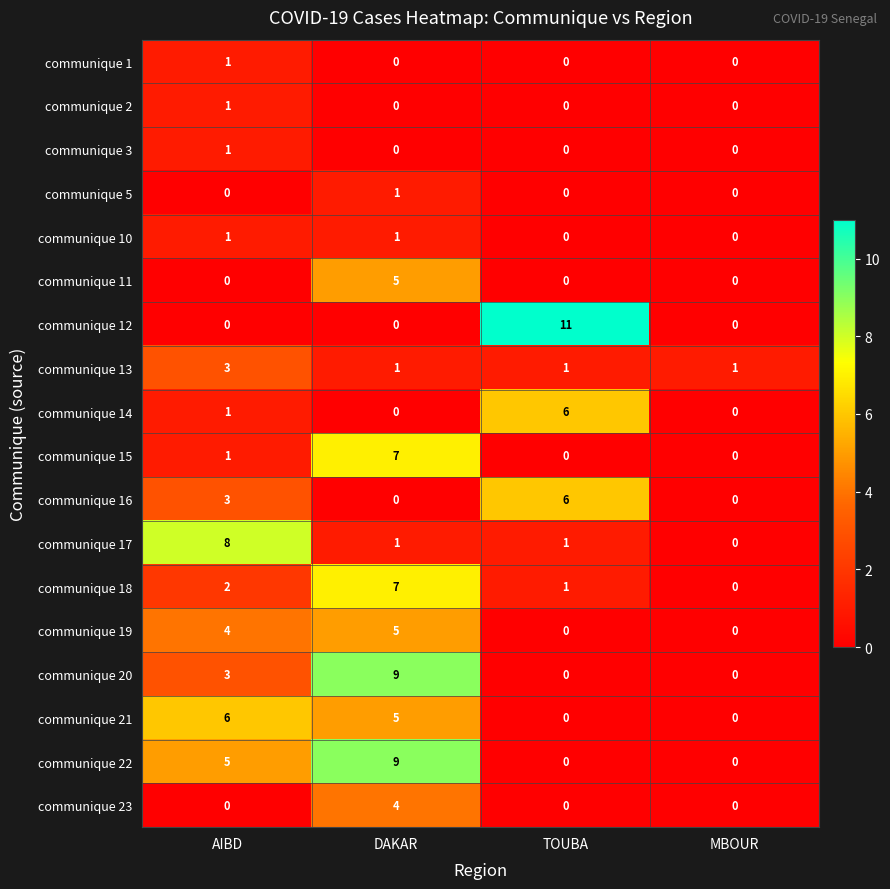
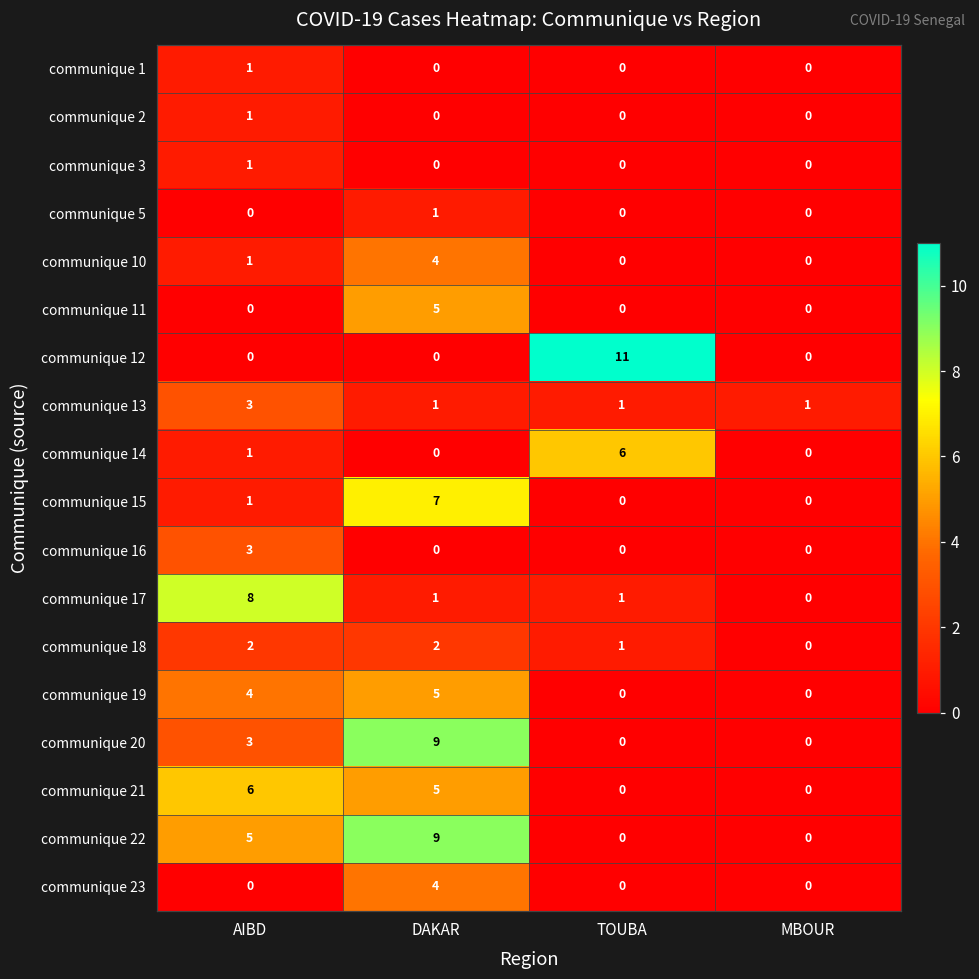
  {
    "communique 1": {
      "AIBD": 1,
      "DAKAR": 0,
      "TOUBA": 0,
      "MBOUR": 0
    },
    "communique 2": {
      "AIBD": 1,
      "DAKAR": 0,
      "TOUBA": 0,
      "MBOUR": 0
    },
    "communique 3": {
      "AIBD": 1,
      "DAKAR": 0,
      "TOUBA": 0,
      "MBOUR": 0
    },
    "communique 5": {
      "AIBD": 0,
      "DAKAR": 1,
      "TOUBA": 0,
      "MBOUR": 0
    },
    "communique 10": {
      "AIBD": 1,
-     "DAKAR": 1,
+     "DAKAR": 4,
      "TOUBA": 0,
      "MBOUR": 0
    },
    "communique 11": {
      "AIBD": 0,
      "DAKAR": 5,
      "TOUBA": 0,
      "MBOUR": 0
    },
    "communique 12": {
      "AIBD": 0,
      "DAKAR": 0,
      "TOUBA": 11,
      "MBOUR": 0
    },
    "communique 13": {
      "AIBD": 3,
      "DAKAR": 1,
      "TOUBA": 1,
      "MBOUR": 1
    },
    "communique 14": {
      "AIBD": 1,
      "DAKAR": 0,
      "TOUBA": 6,
      "MBOUR": 0
    },
    "communique 15": {
      "AIBD": 1,
      "DAKAR": 7,
      "TOUBA": 0,
      "MBOUR": 0
    },
    "communique 16": {
      "AIBD": 3,
      "DAKAR": 0,
-     "TOUBA": 6,
+     "TOUBA": 0,
      "MBOUR": 0
    },
    "communique 17": {
      "AIBD": 8,
      "DAKAR": 1,
      "TOUBA": 1,
      "MBOUR": 0
    },
    "communique 18": {
      "AIBD": 2,
-     "DAKAR": 7,
+     "DAKAR": 2,
      "TOUBA": 1,
      "MBOUR": 0
    },
    "communique 19": {
      "AIBD": 4,
      "DAKAR": 5,
      "TOUBA": 0,
      "MBOUR": 0
    },
    "communique 20": {
      "AIBD": 3,
      "DAKAR": 9,
      "TOUBA": 0,
      "MBOUR": 0
    },
    "communique 21": {
      "AIBD": 6,
      "DAKAR": 5,
      "TOUBA": 0,
      "MBOUR": 0
    },
    "communique 22": {
      "AIBD": 5,
      "DAKAR": 9,
      "TOUBA": 0,
      "MBOUR": 0
    },
    "communique 23": {
      "AIBD": 0,
      "DAKAR": 4,
      "TOUBA": 0,
      "MBOUR": 0
    }
  }
